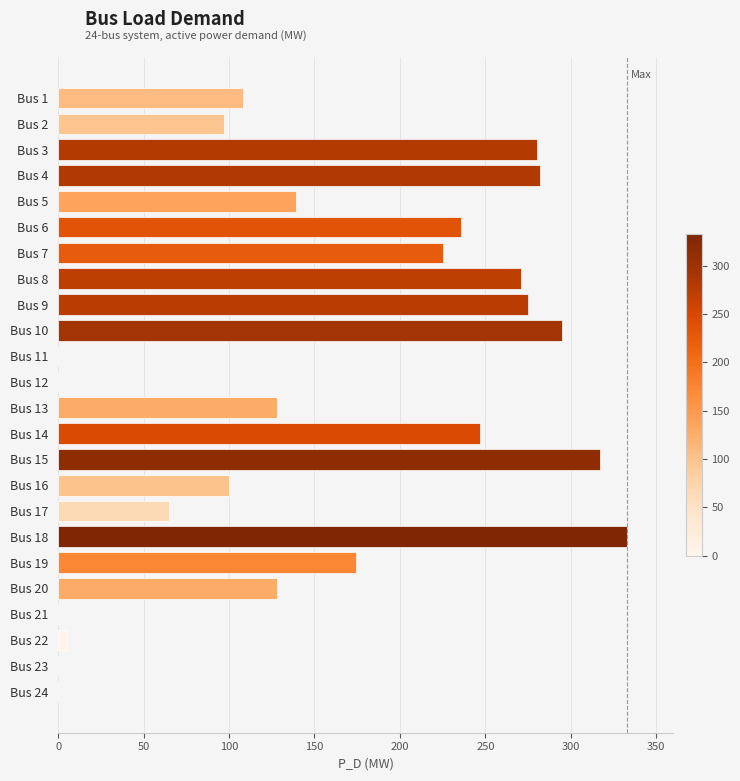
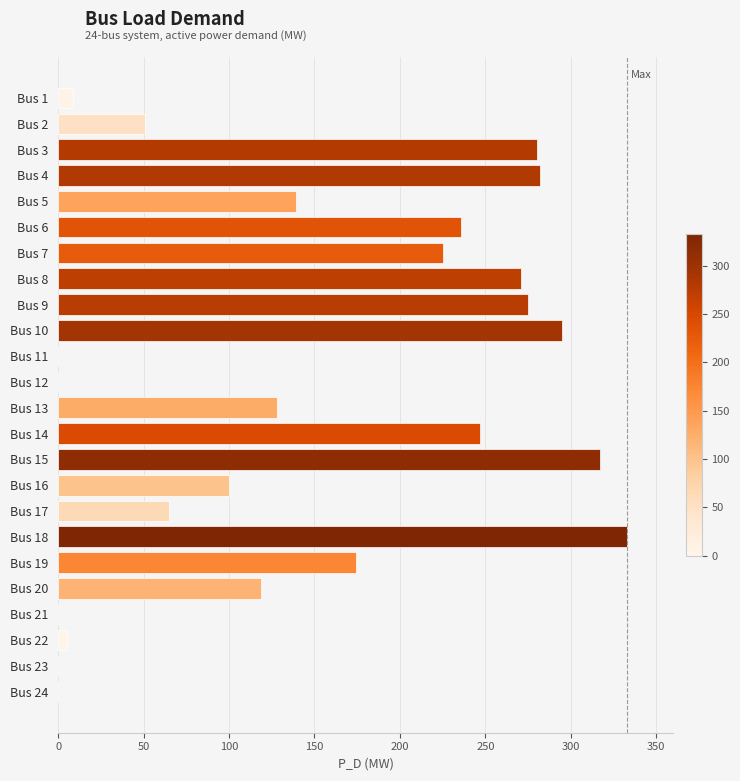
  {
-   "Bus 1": 108,
-   "Bus 2": 97,
+   "Bus 1": 9,
+   "Bus 2": 51,
    "Bus 3": 280,
    "Bus 4": 282,
    "Bus 5": 139,
    "Bus 6": 236,
    "Bus 7": 225,
    "Bus 8": 271,
    "Bus 9": 275,
    "Bus 10": 295,
    "Bus 11": 0,
    "Bus 12": 0,
    "Bus 13": 128,
    "Bus 14": 247,
    "Bus 15": 317,
    "Bus 16": 100,
    "Bus 17": 65,
    "Bus 18": 333,
    "Bus 19": 174,
-   "Bus 20": 128,
+   "Bus 20": 119,
    "Bus 21": 0,
    "Bus 22": 5,
    "Bus 23": 0,
    "Bus 24": 0
  }
